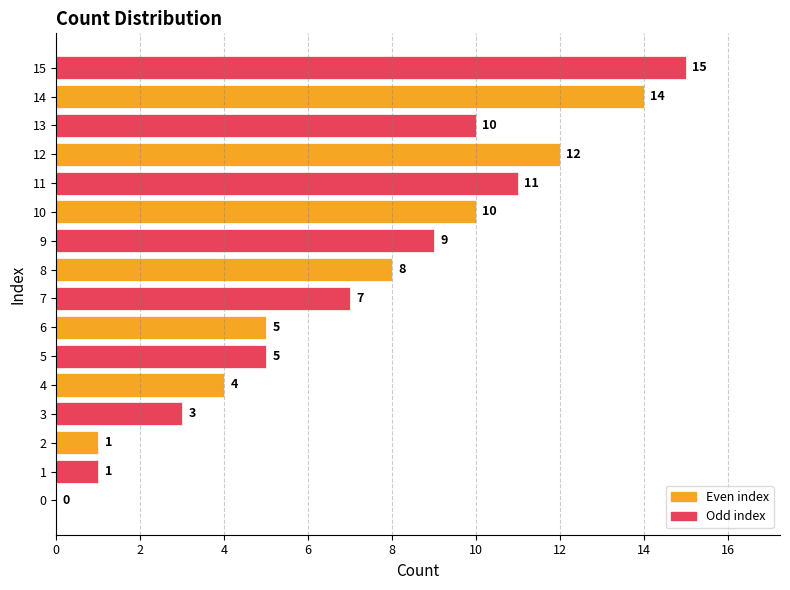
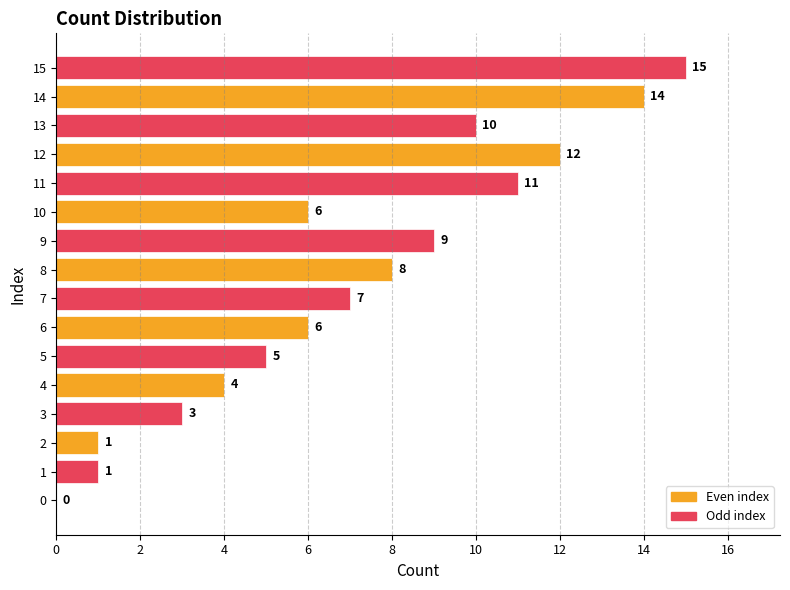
  {
    "15": 15,
    "14": 14,
    "13": 10,
    "12": 12,
    "11": 11,
-   "10": 10,
+   "10": 6,
    "9": 9,
    "8": 8,
    "7": 7,
-   "6": 5,
+   "6": 6,
    "5": 5,
    "4": 4,
    "3": 3,
    "2": 1,
    "1": 1,
    "0": 0
  }
